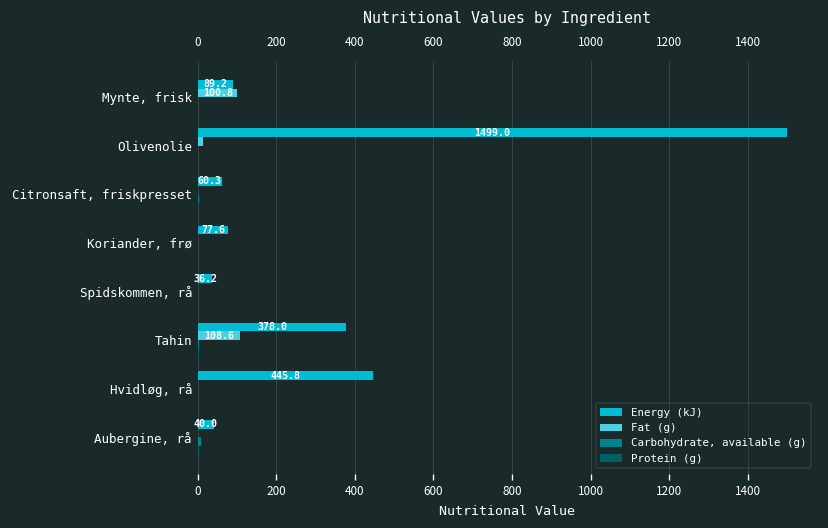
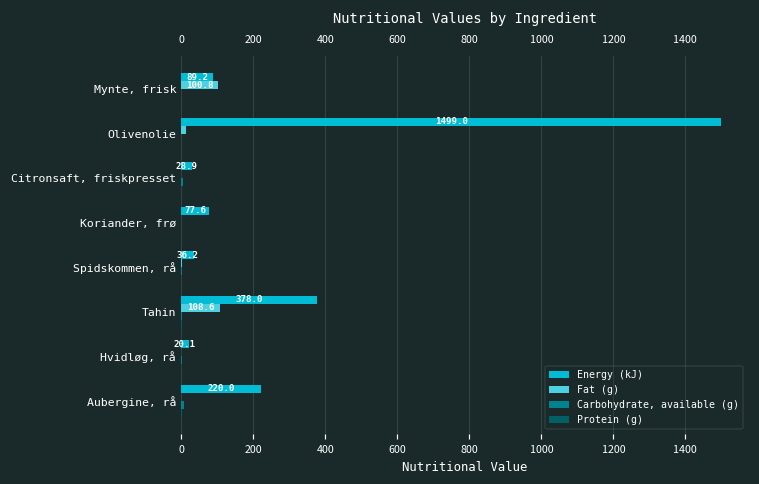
  {
    "Energy (kJ)": {
      "Olivenolie": 1499.0,
-     "Citronsaft, friskpresset": 60.3,
+     "Citronsaft, friskpresset": 28.9,
      "Koriander, frø": 77.6,
      "Spidskommen, rå": 36.2,
      "Tahin": 378.0,
-     "Hvidløg, rå": 445.8,
-     "Aubergine, rå": 40.0
+     "Hvidløg, rå": 20.1,
+     "Aubergine, rå": 220.0
    },
    "Fat (g)": {
      "Tahin": 108.6
    }
  }
